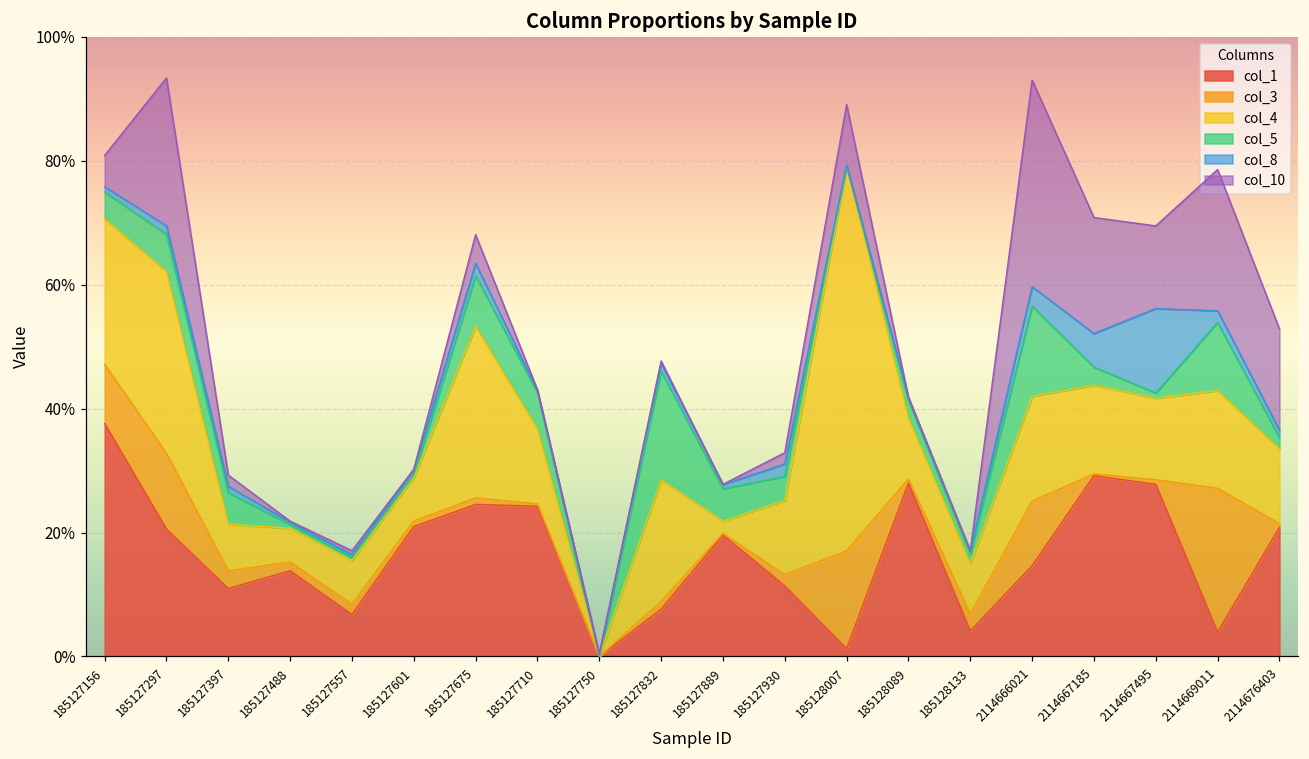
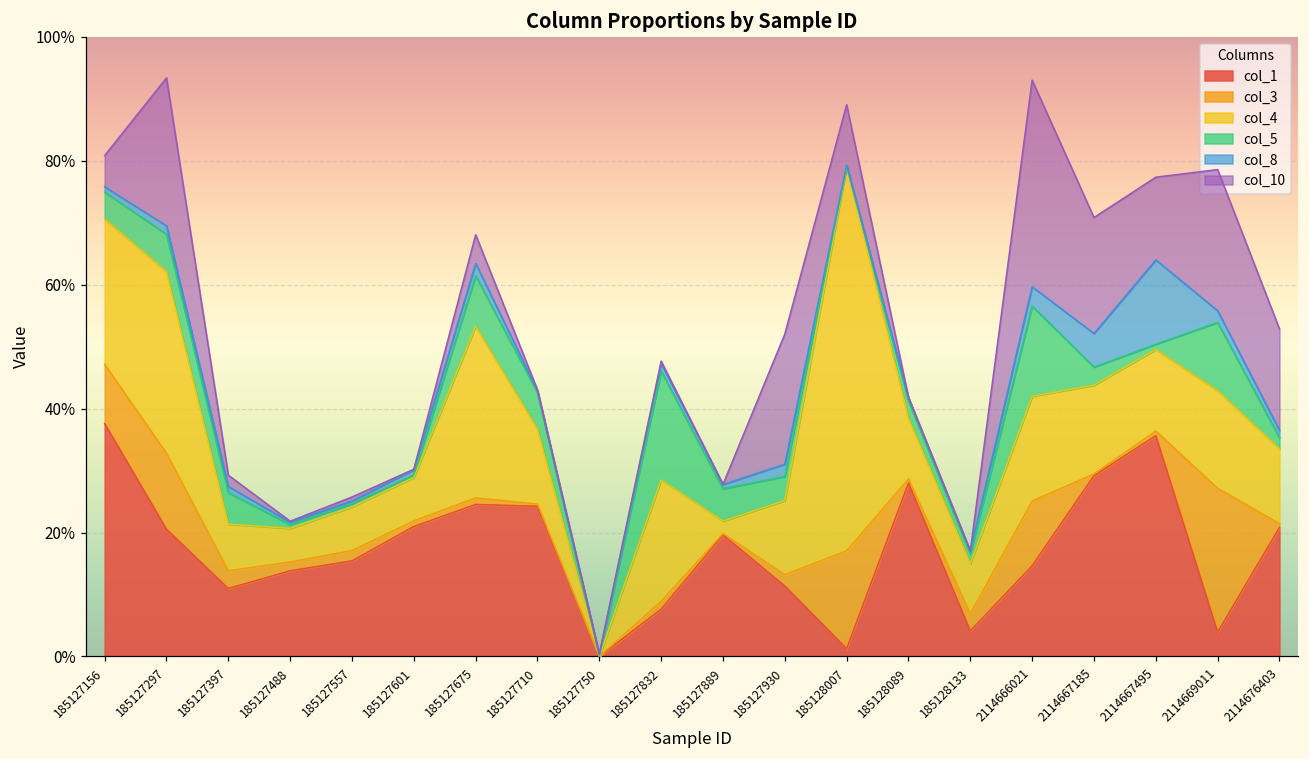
  {
    "col_1": {
      "185127156": "38%",
      "185127297": "21%",
      "185127397": "11%",
      "185127488": "14%",
-     "185127557": "7%",
+     "185127557": "15%",
      "185127601": "21%",
      "185127675": "25%",
      "185127832": "8%",
      "185127930": "11%",
      "185128007": "1%",
      "185128089": "28%",
      "185128133": "4%",
      "2114666021": "15%",
-     "2114667495": "28%",
+     "2114667495": "36%",
      "2114669011": "4%",
      "2114676403": "21%"
    },
    "col_5": {
      "185127156": "4%",
      "185127297": "6%",
      "185127397": "5%",
      "185127601": "0%",
      "185127675": "8%",
      "185127832": "18%",
      "185127889": "5%",
      "185127930": "4%",
      "185128089": "3%",
      "185128133": "2%",
      "2114666021": "15%",
      "2114667185": "3%",
      "2114667495": "1%",
      "2114669011": "11%",
      "2114676403": "2%"
    },
    "col_8": {
      "185127156": "1%",
      "185127297": "1%",
      "185127397": "1%",
      "185127675": "2%",
      "185127930": "2%",
      "2114666021": "3%",
      "2114667185": "5%",
      "2114667495": "14%",
      "2114669011": "2%",
      "2114676403": "1%"
    },
    "col_10": {
      "185127156": "5%",
      "185127297": "24%",
      "185127397": "2%",
      "185127557": "1%",
      "185127675": "5%",
-     "185127930": "2%",
+     "185127930": "21%",
      "185128007": "10%",
      "2114666021": "33%",
      "2114667185": "19%",
      "2114667495": "13%",
      "2114676403": "16%"
    }
  }
